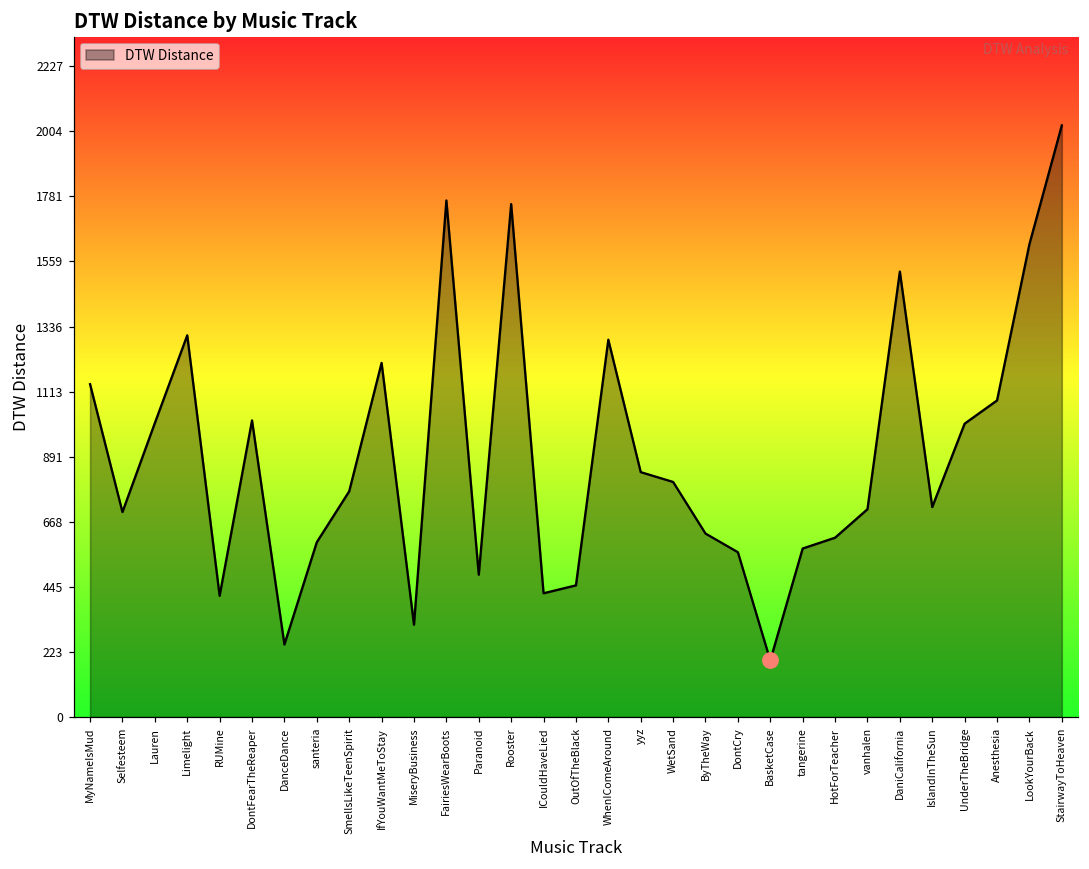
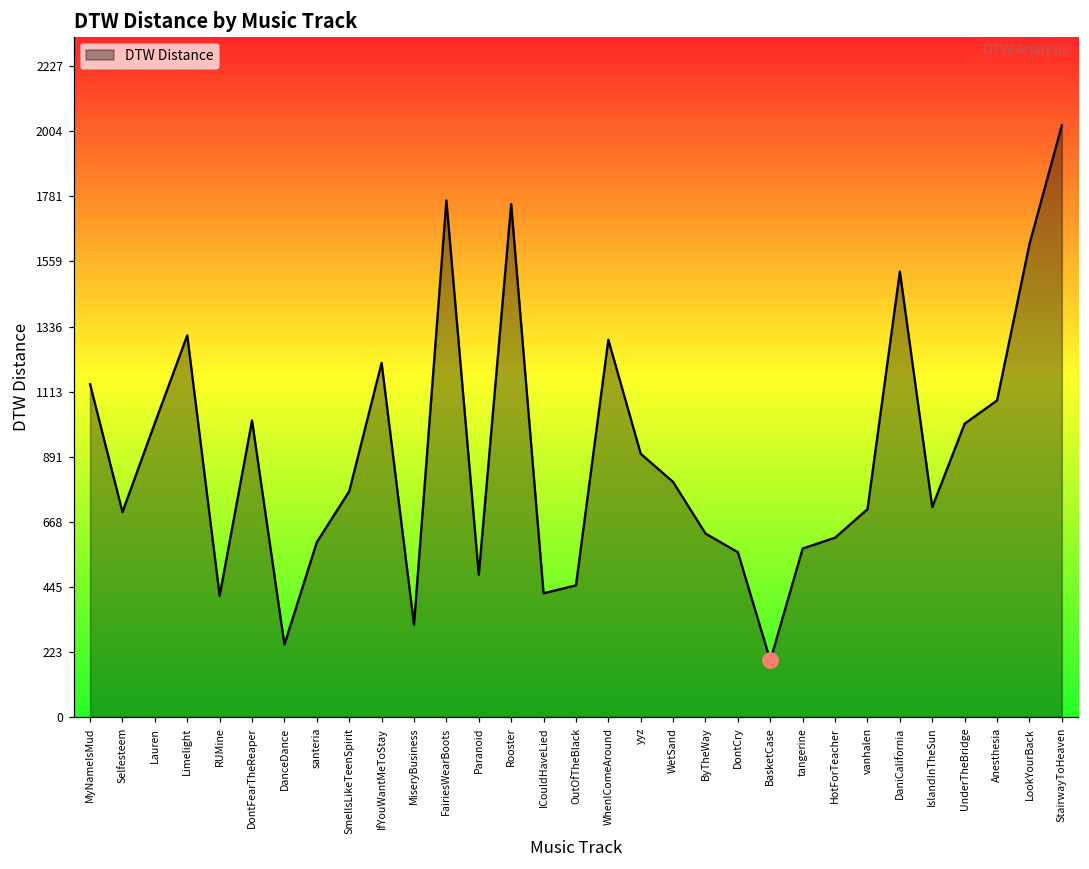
  {
    "DTW Distance": {
      "MyNameIsMud": 1140,
      "Selfesteem": 700,
      "Lauren": 1010,
      "Limelight": 1310,
      "RUMine": 410,
      "DontFearTheReaper": 1010,
      "DanceDance": 250,
      "santeria": 600,
      "SmellsLikeTeenSpirit": 770,
      "IfYouWantMeToStay": 1210,
      "MiseryBusiness": 320,
      "FairiesWearBoots": 1770,
      "Paranoid": 490,
      "Rooster": 1760,
      "ICouldHaveLied": 420,
      "OutOfTheBlack": 450,
      "WhenIComeAround": 1290,
-     "yyz": 840,
+     "yyz": 900,
      "WetSand": 800,
      "ByTheWay": 630,
      "DontCry": 560,
      "tangerine": 580,
      "HotForTeacher": 610,
      "vanhalen": 710,
      "DaniCalifornia": 1520,
      "IslandInTheSun": 720,
      "UnderTheBridge": 1000,
      "Anesthesia": 1080,
      "LookYourBack": 1620,
      "StairwayToHeaven": 2020
    }
  }
